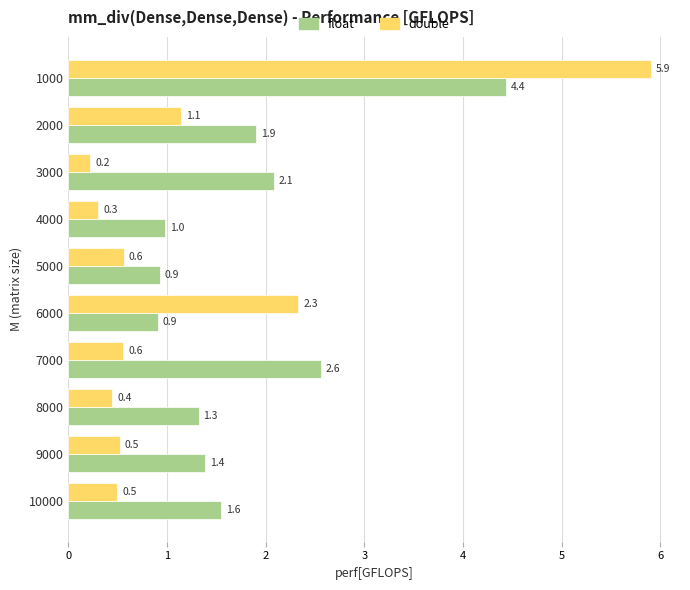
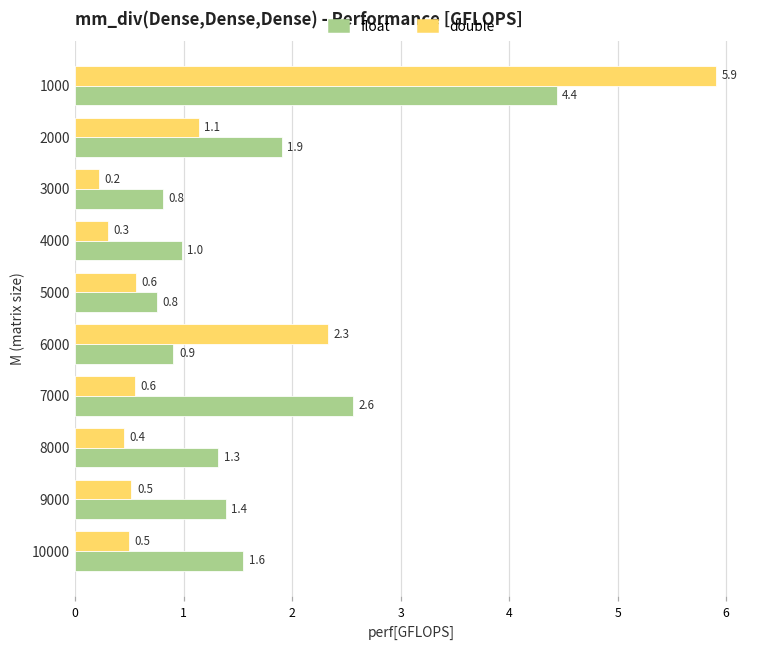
  {
    "float": {
      "1000": 4.4,
      "2000": 1.9,
-     "3000": 2.1,
+     "3000": 0.8,
      "4000": 1.0,
-     "5000": 0.9,
+     "5000": 0.8,
      "6000": 0.9,
      "7000": 2.6,
      "8000": 1.3,
      "9000": 1.4,
      "10000": 1.6
    },
    "double": {
      "1000": 5.9,
      "2000": 1.1,
      "3000": 0.2,
      "4000": 0.3,
      "5000": 0.6,
      "6000": 2.3,
      "7000": 0.6,
      "8000": 0.4,
      "9000": 0.5,
      "10000": 0.5
    }
  }
